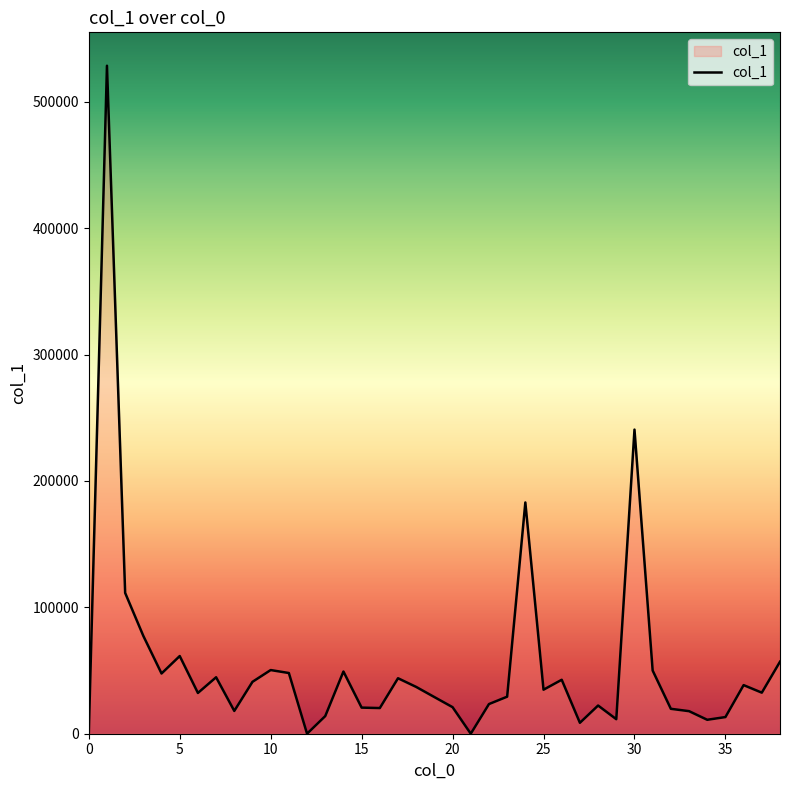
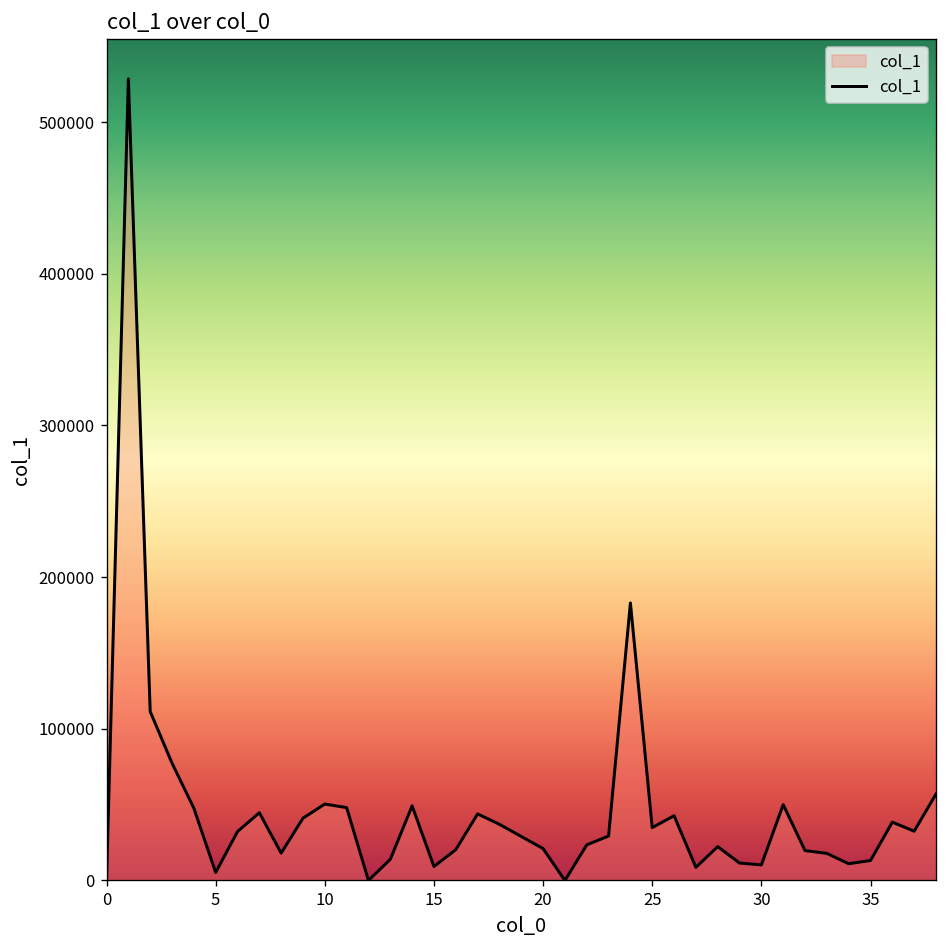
  {
    "0": 0,
-   "5": 61000,
+   "5": 5000,
    "10": 50000,
-   "15": 21000,
+   "15": 9000,
    "20": 21000,
    "25": 35000,
-   "30": 241000,
+   "30": 10000,
    "35": 13000
  }
